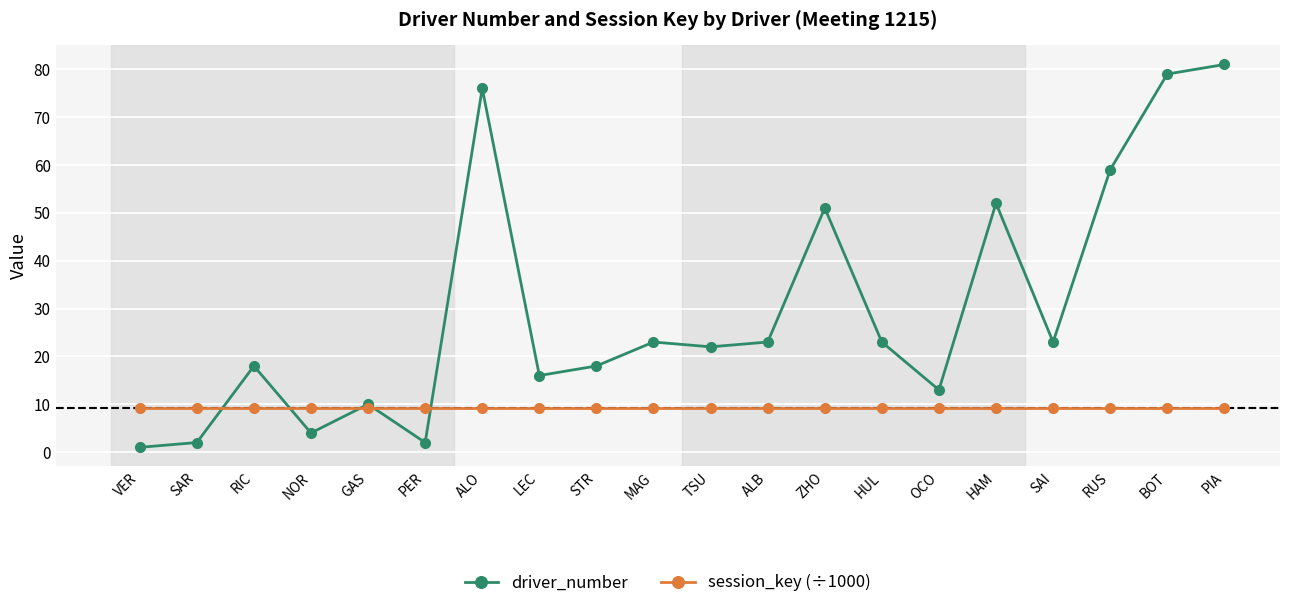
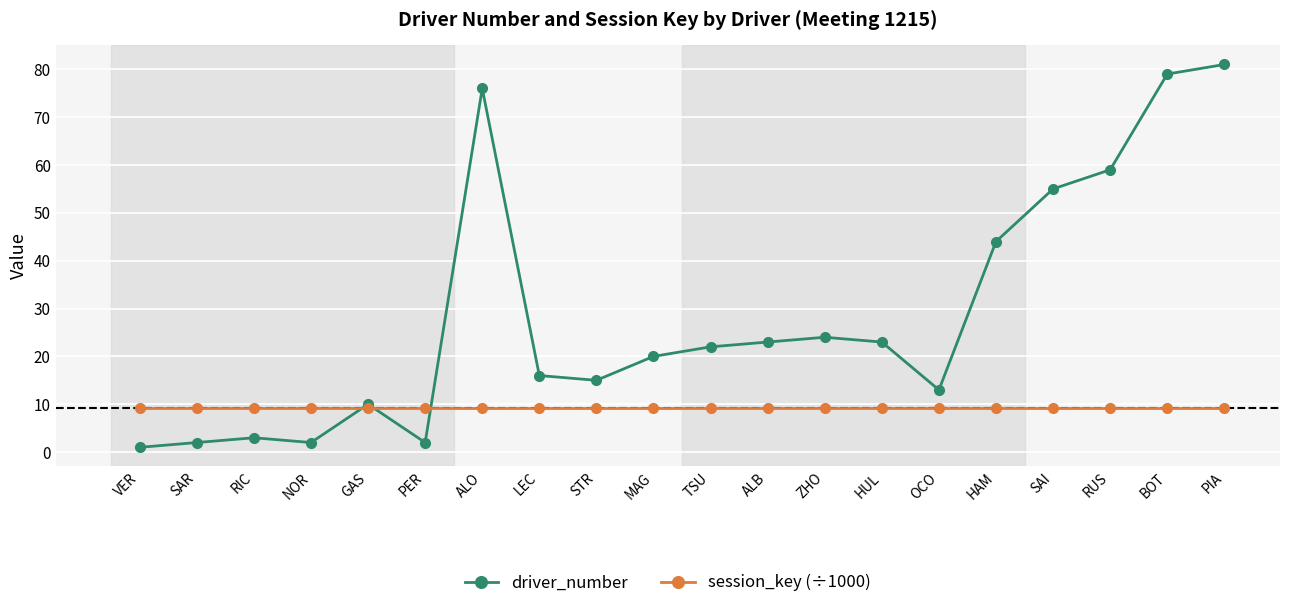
  {
    "driver_number": {
      "VER": 1,
      "SAR": 2,
-     "RIC": 18,
-     "NOR": 4,
+     "RIC": 3,
+     "NOR": 2,
      "GAS": 10,
      "PER": 2,
      "ALO": 76,
      "LEC": 16,
-     "STR": 18,
-     "MAG": 23,
+     "STR": 15,
+     "MAG": 20,
      "TSU": 22,
      "ALB": 23,
-     "ZHO": 51,
+     "ZHO": 24,
      "HUL": 23,
      "OCO": 13,
-     "HAM": 52,
-     "SAI": 23,
+     "HAM": 44,
+     "SAI": 55,
      "RUS": 59,
      "BOT": 79,
      "PIA": 81
    },
    "session_key (÷1000)": {
      "VER": 9,
      "SAR": 9,
      "RIC": 9,
      "NOR": 9,
      "GAS": 9,
      "PER": 9,
      "ALO": 9,
      "LEC": 9,
      "STR": 9,
      "MAG": 9,
      "TSU": 9,
      "ALB": 9,
      "ZHO": 9,
      "HUL": 9,
      "OCO": 9,
      "HAM": 9,
      "SAI": 9,
      "RUS": 9,
      "BOT": 9,
      "PIA": 9
    }
  }
